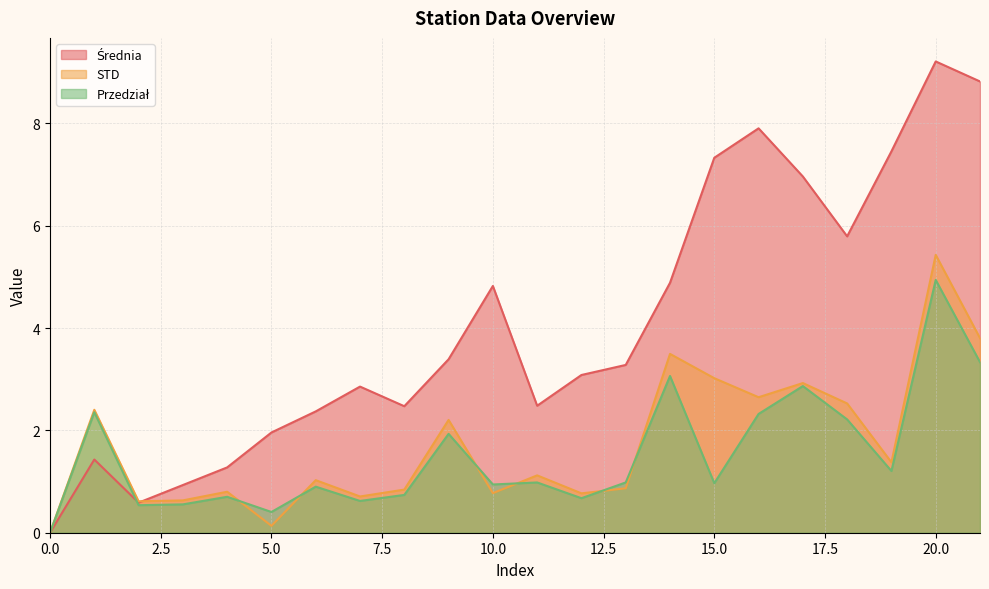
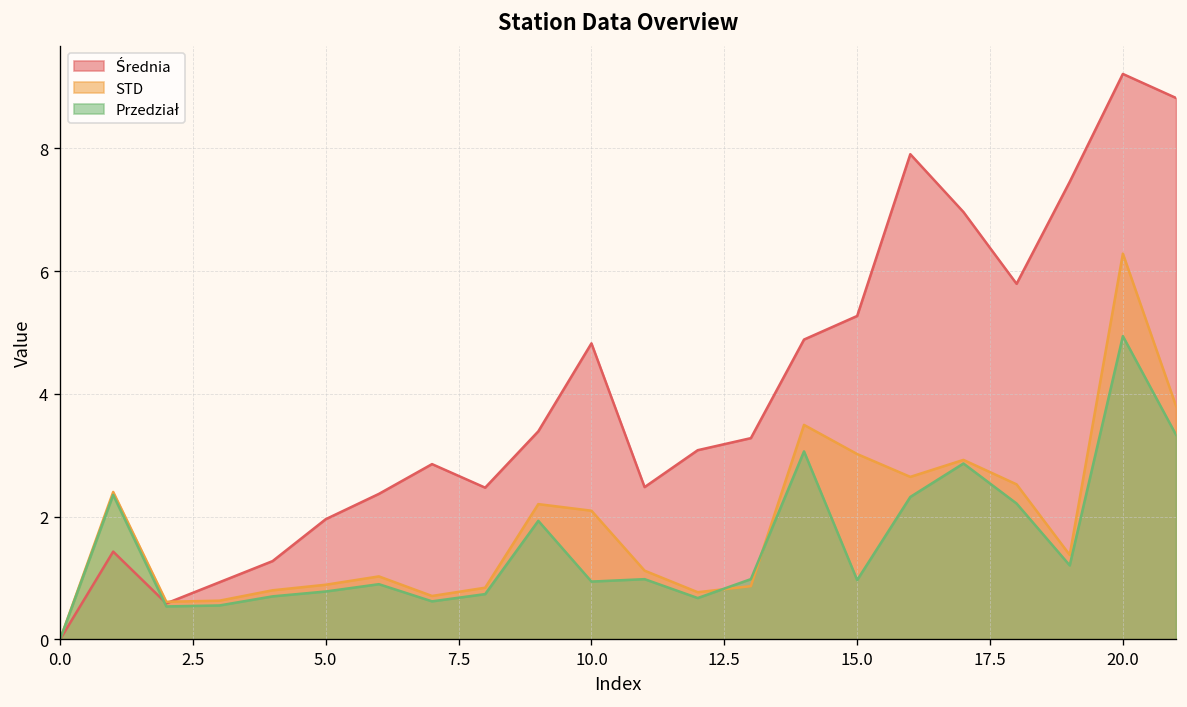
  {
    "Średnia": {
      "5.0": 2.0,
      "10.0": 4.8,
-     "15.0": 7.3,
+     "15.0": 5.3,
      "20.0": 9.2
    },
    "STD": {
-     "5.0": 0.1,
-     "10.0": 0.8,
+     "5.0": 0.9,
+     "10.0": 2.1,
      "15.0": 3.0,
-     "20.0": 5.4
+     "20.0": 6.3
    },
    "Przedział": {
-     "5.0": 0.4,
+     "5.0": 0.8,
      "10.0": 0.9,
      "15.0": 1.0,
      "20.0": 4.9
    }
  }
